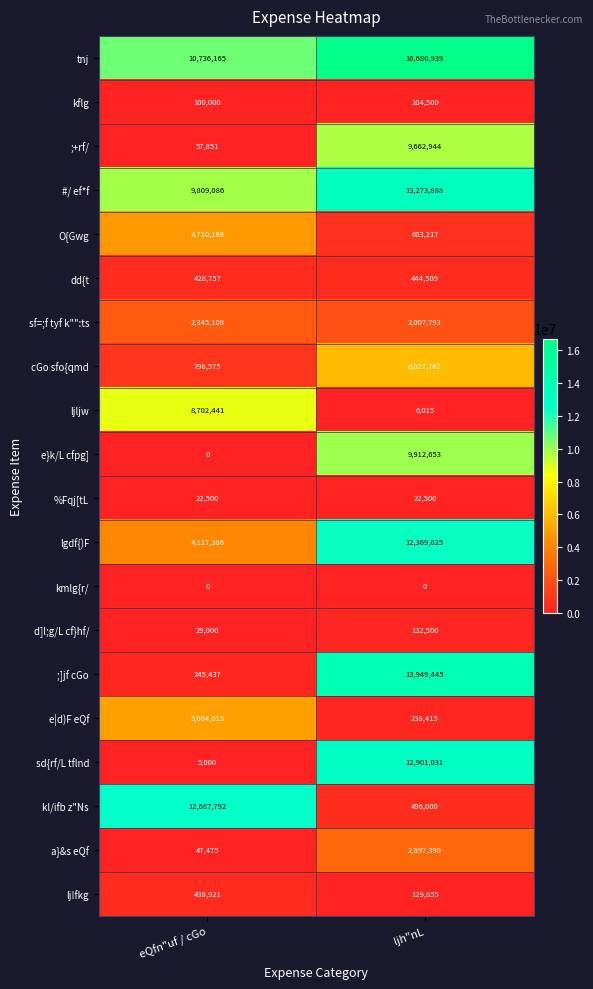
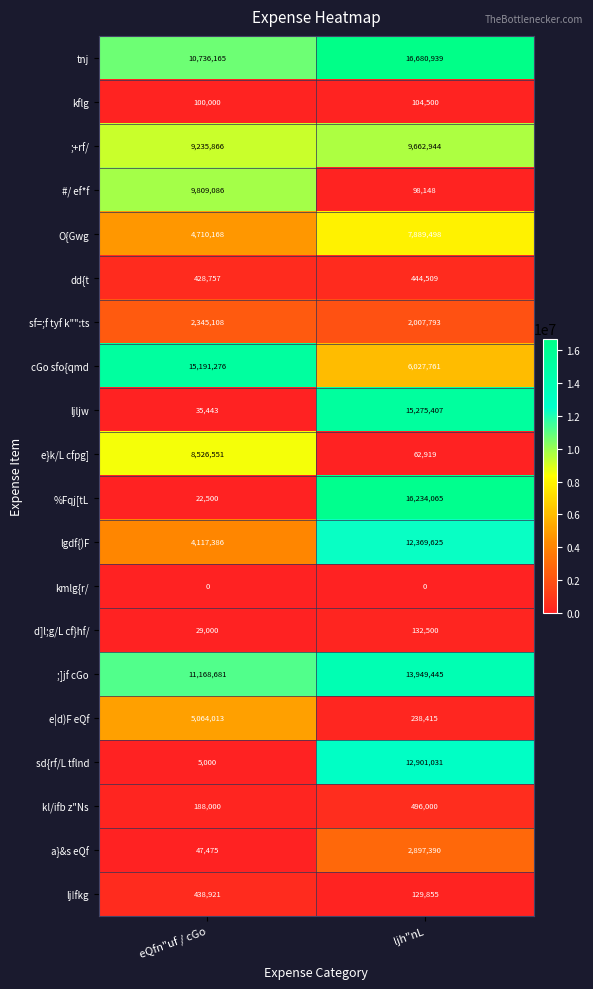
  {
    "tnj": {
      "eQfn\"uf / cGo": "10,736,165",
      "ljh\"nL": "16,680,939"
    },
    "kflg": {
      "eQfn\"uf / cGo": "100,000",
      "ljh\"nL": "104,500"
    },
    ";+rf/": {
-     "eQfn\"uf / cGo": "57,851",
+     "eQfn\"uf / cGo": "9,235,866",
      "ljh\"nL": "9,662,944"
    },
    "#/ ef*f": {
      "eQfn\"uf / cGo": "9,809,086",
-     "ljh\"nL": "13,273,888"
+     "ljh\"nL": "98,148"
    },
    "O{Gwg": {
      "eQfn\"uf / cGo": "4,710,168",
-     "ljh\"nL": "603,217"
+     "ljh\"nL": "7,889,498"
    },
    "dd{t": {
      "eQfn\"uf / cGo": "428,757",
      "ljh\"nL": "444,509"
    },
    "sf=;f tyf k\"\":ts": {
      "eQfn\"uf / cGo": "2,345,108",
      "ljh\"nL": "2,007,793"
    },
    "cGo sfo{qmd": {
-     "eQfn\"uf / cGo": "798,575",
+     "eQfn\"uf / cGo": "15,191,276",
      "ljh\"nL": "6,027,761"
    },
    "ljljw": {
-     "eQfn\"uf / cGo": "8,702,441",
-     "ljh\"nL": "6,015"
+     "eQfn\"uf / cGo": "35,443",
+     "ljh\"nL": "15,275,407"
    },
    "e}k/L cfpg]": {
-     "eQfn\"uf / cGo": "0",
-     "ljh\"nL": "9,912,653"
+     "eQfn\"uf / cGo": "8,526,551",
+     "ljh\"nL": "62,919"
    },
    "%Fqj[tL": {
      "eQfn\"uf / cGo": "22,500",
-     "ljh\"nL": "22,500"
+     "ljh\"nL": "16,234,065"
    },
    "lgdf{)F": {
      "eQfn\"uf / cGo": "4,117,386",
      "ljh\"nL": "12,369,625"
    },
    "kmlg{r/": {
      "eQfn\"uf / cGo": "0",
      "ljh\"nL": "0"
    },
    "d]l;g/L cf}hf/": {
      "eQfn\"uf / cGo": "29,000",
      "ljh\"nL": "132,500"
    },
    ";]jf cGo": {
-     "eQfn\"uf / cGo": "245,437",
+     "eQfn\"uf / cGo": "11,168,681",
      "ljh\"nL": "13,949,445"
    },
    "e|d)F eQf": {
      "eQfn\"uf / cGo": "5,064,013",
      "ljh\"nL": "238,415"
    },
    "sd{rf/L tflnd": {
      "eQfn\"uf / cGo": "5,000",
      "ljh\"nL": "12,901,031"
    },
    "kl/ifb z\"Ns": {
-     "eQfn\"uf / cGo": "12,687,792",
+     "eQfn\"uf / cGo": "188,000",
      "ljh\"nL": "496,000"
    },
    "a}&s eQf": {
      "eQfn\"uf / cGo": "47,475",
      "ljh\"nL": "2,897,390"
    },
    "lj!fkg": {
      "eQfn\"uf / cGo": "438,921",
      "ljh\"nL": "129,855"
    }
  }
